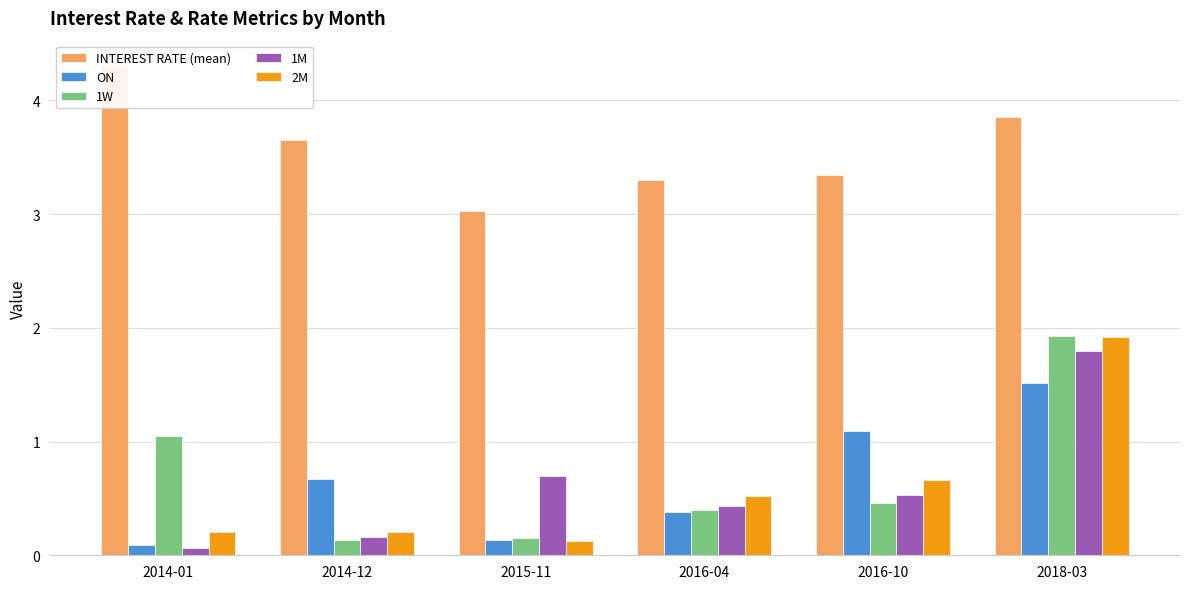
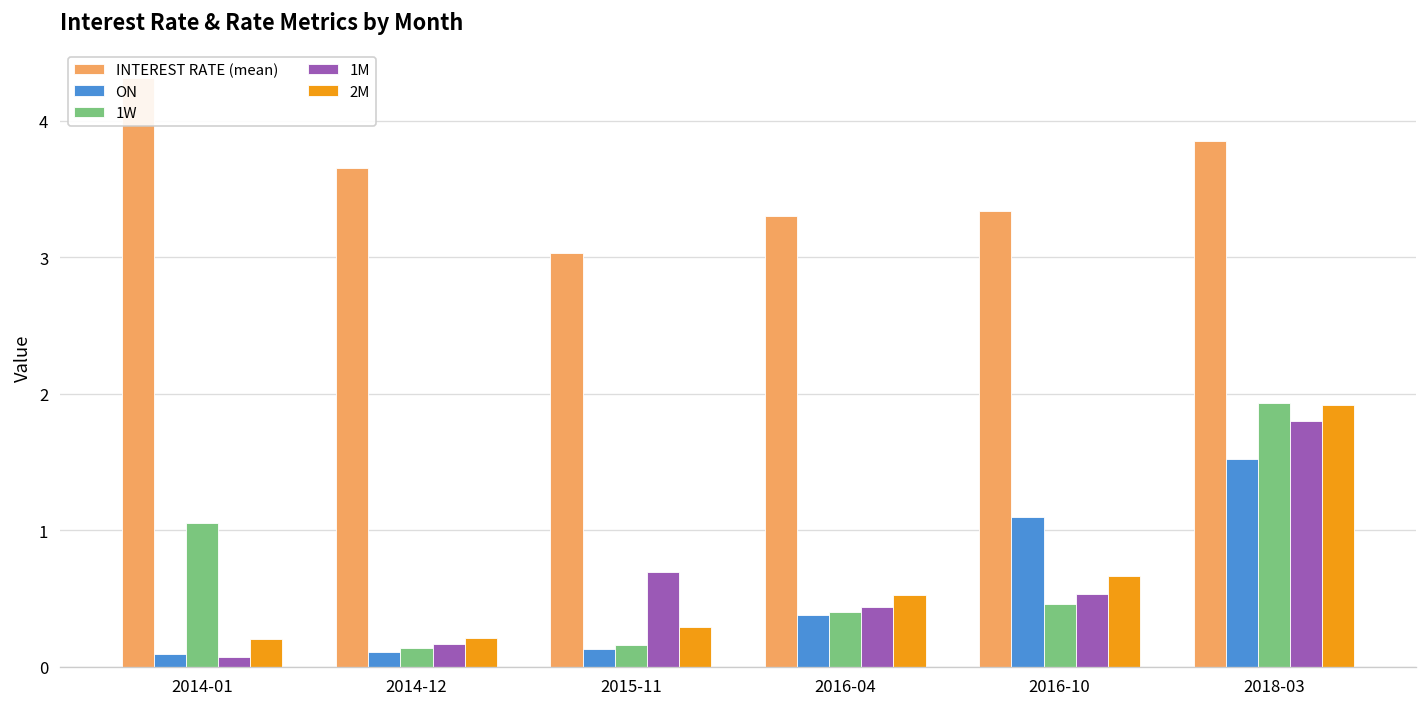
  {
    "INTEREST RATE (mean)": {
      "2014-12": 3.65,
      "2015-11": 3.03,
      "2016-04": 3.30,
      "2016-10": 3.34,
      "2018-03": 3.85
    },
    "ON": {
      "2014-01": 0.09,
-     "2014-12": 0.67,
+     "2014-12": 0.11,
      "2015-11": 0.13,
      "2016-04": 0.38,
      "2016-10": 1.10,
      "2018-03": 1.52
    },
    "1W": {
      "2014-01": 1.05,
      "2014-12": 0.13,
      "2015-11": 0.16,
      "2016-04": 0.40,
      "2016-10": 0.46,
      "2018-03": 1.93
    },
    "1M": {
      "2014-01": 0.07,
      "2014-12": 0.16,
      "2015-11": 0.69,
      "2016-04": 0.44,
      "2016-10": 0.53,
      "2018-03": 1.80
    },
    "2M": {
      "2014-01": 0.20,
      "2014-12": 0.21,
-     "2015-11": 0.13,
+     "2015-11": 0.29,
      "2016-04": 0.52,
      "2016-10": 0.66,
      "2018-03": 1.92
    }
  }
